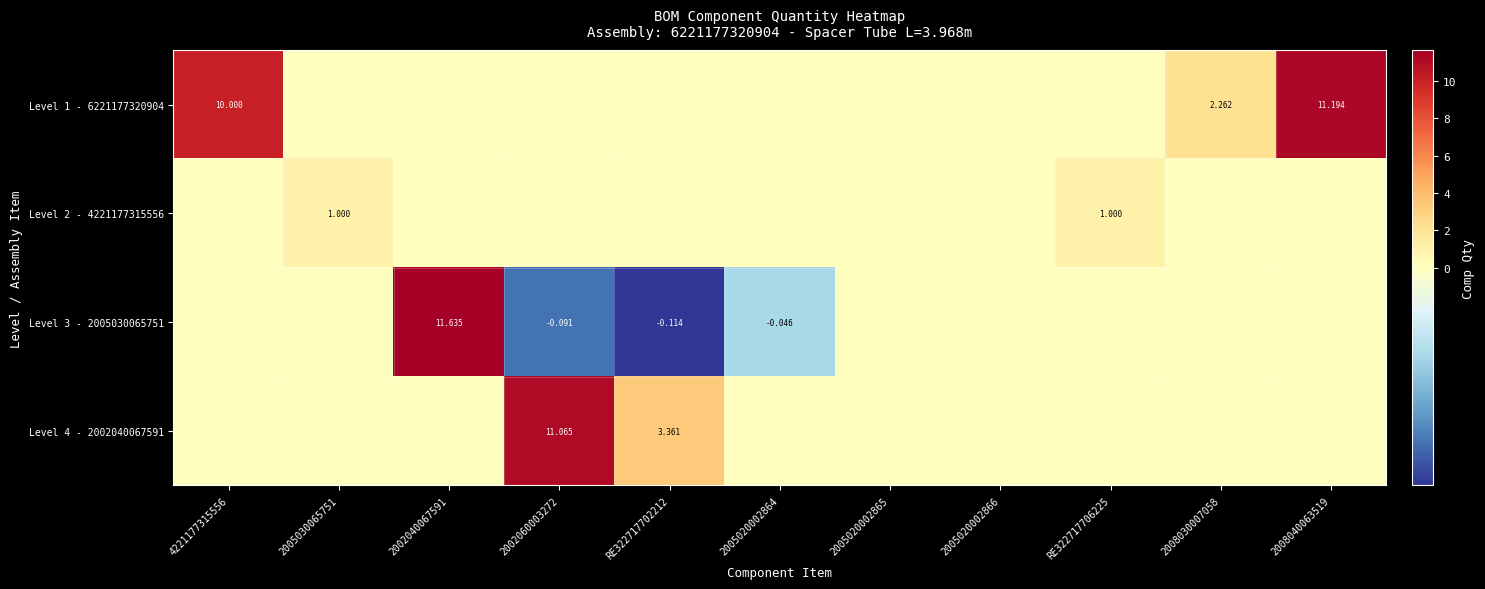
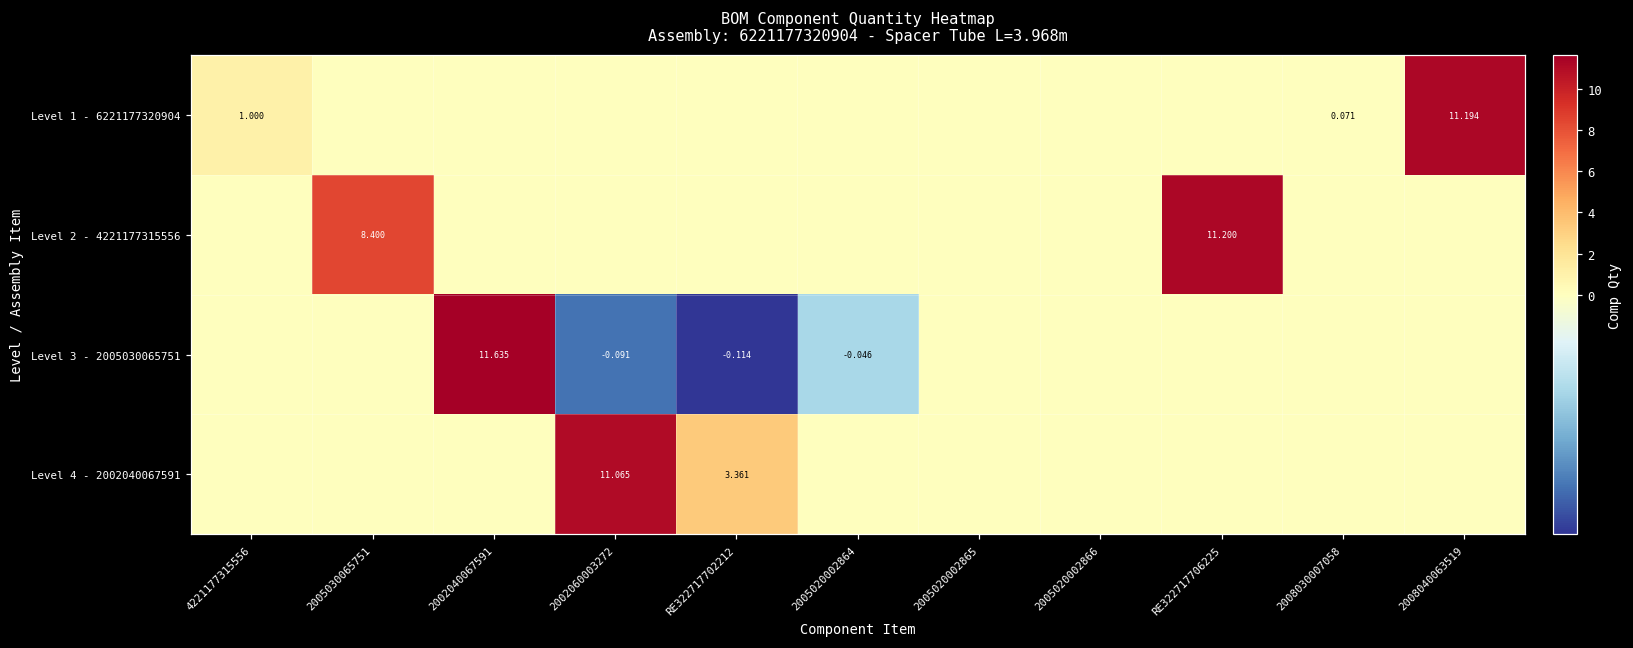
  {
    "Level 1 - 6221177320904": {
-     "4221177315556": 10.000,
-     "2008030007058": 2.262,
+     "4221177315556": 1.000,
+     "2008030007058": 0.071,
      "2008040063519": 11.194
    },
    "Level 2 - 4221177315556": {
-     "2005030065751": 1.000,
-     "RE322717706225": 1.000
+     "2005030065751": 8.400,
+     "RE322717706225": 11.200
    },
    "Level 3 - 2005030065751": {
      "2002040067591": 11.635,
      "2002060003272": -0.091,
      "RE322717702212": -0.114,
      "2005020002864": -0.046
    },
    "Level 4 - 2002040067591": {
      "2002060003272": 11.065,
      "RE322717702212": 3.361
    }
  }
